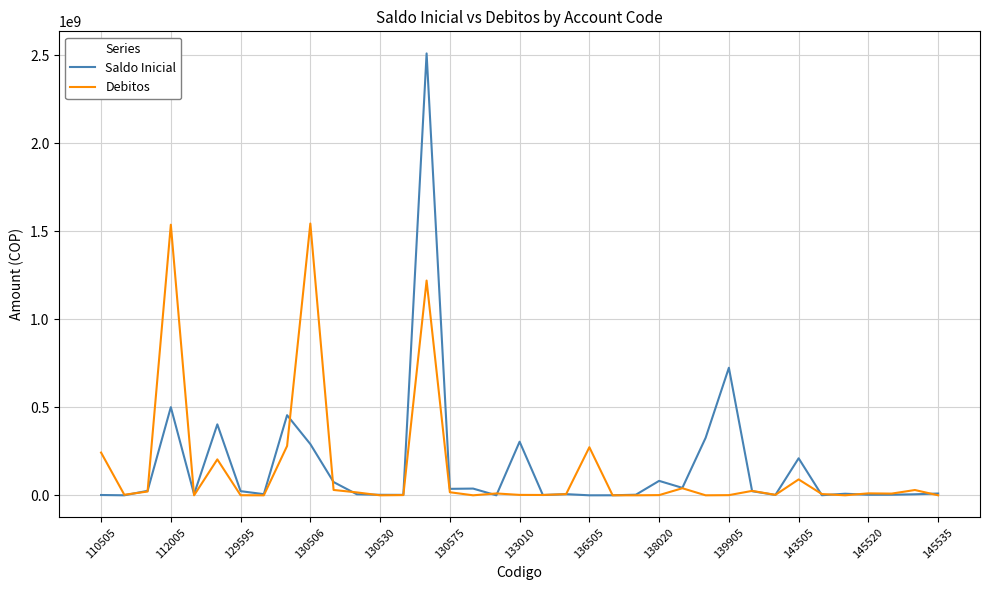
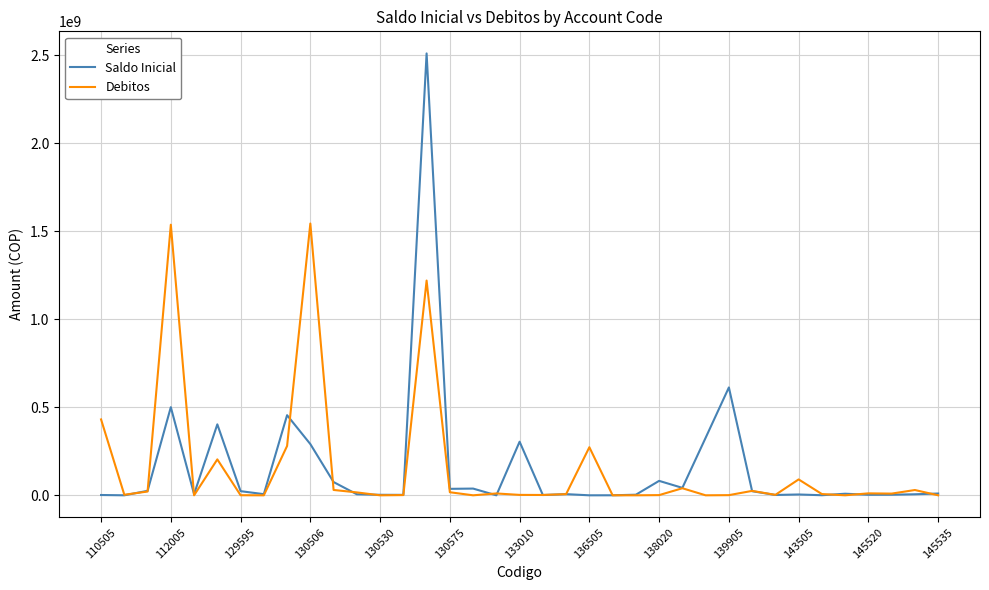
  {
    "Saldo Inicial": {
      "110505": 0,
      "112005": 500000000,
      "129595": 20000000,
      "130506": 290000000,
      "130575": 40000000,
      "133010": 300000000,
      "136505": 0,
      "138020": 80000000,
-     "139905": 720000000,
-     "143505": 210000000
+     "139905": 610000000,
+     "143505": 0
    },
    "Debitos": {
-     "110505": 240000000,
+     "110505": 430000000,
      "112005": 1540000000,
      "129595": 0,
      "130506": 1540000000,
      "130575": 20000000,
      "133010": 0,
      "136505": 270000000,
      "138020": 0,
      "139905": 0,
      "143505": 90000000
    }
  }
